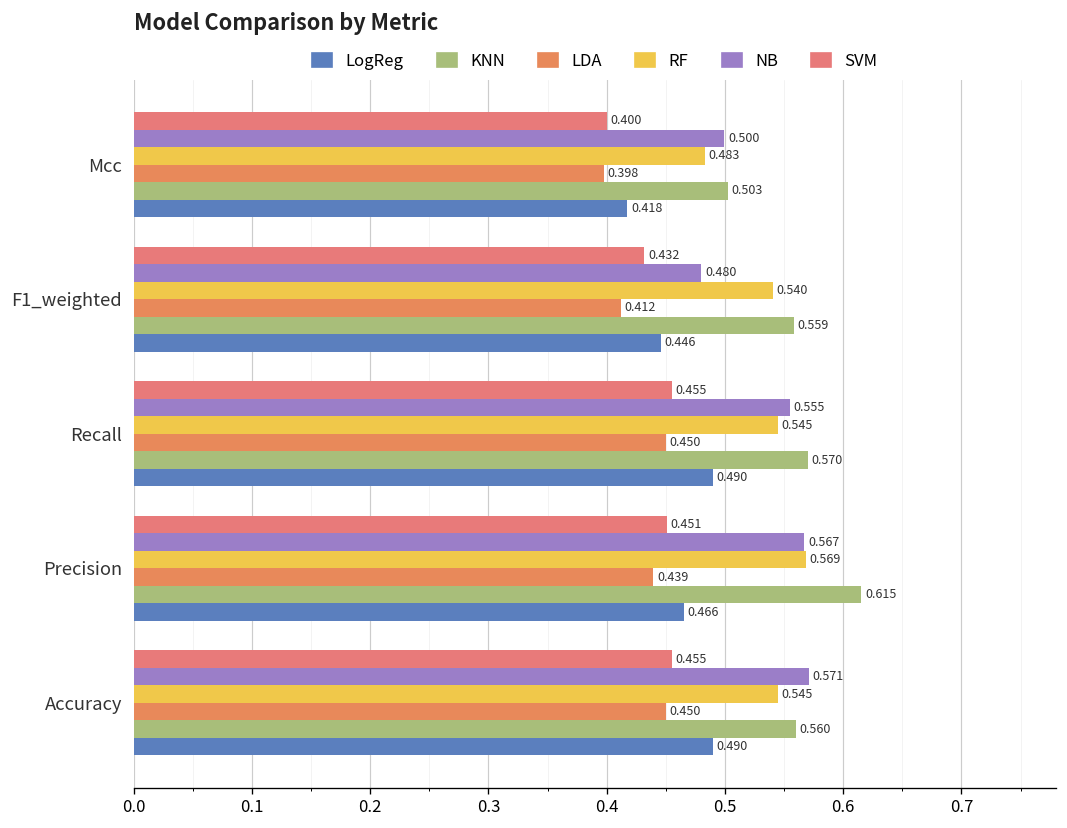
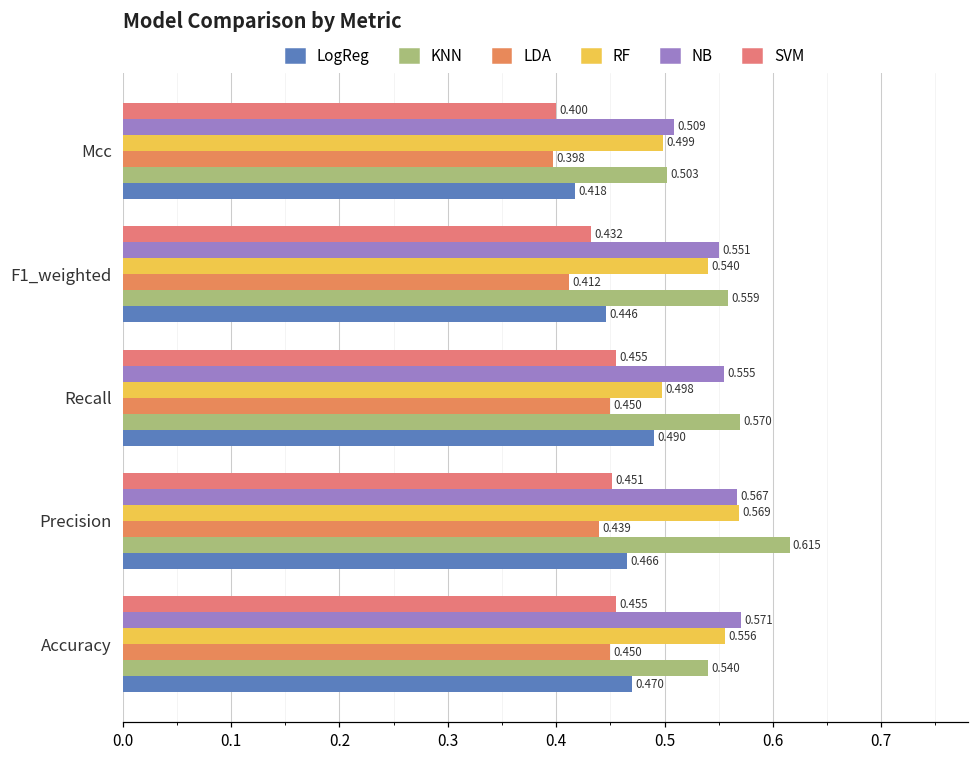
  {
    "LogReg": {
      "Mcc": 0.418,
      "F1_weighted": 0.446,
      "Recall": 0.490,
      "Precision": 0.466,
-     "Accuracy": 0.490
+     "Accuracy": 0.470
    },
    "KNN": {
      "Mcc": 0.503,
      "F1_weighted": 0.559,
      "Recall": 0.570,
      "Precision": 0.615,
-     "Accuracy": 0.560
+     "Accuracy": 0.540
    },
    "RF": {
-     "Mcc": 0.483,
+     "Mcc": 0.499,
      "F1_weighted": 0.540,
-     "Recall": 0.545,
+     "Recall": 0.498,
      "Precision": 0.569,
-     "Accuracy": 0.545
+     "Accuracy": 0.556
    },
    "NB": {
-     "Mcc": 0.500,
-     "F1_weighted": 0.480,
+     "Mcc": 0.509,
+     "F1_weighted": 0.551,
      "Recall": 0.555,
      "Precision": 0.567,
      "Accuracy": 0.571
    }
  }
